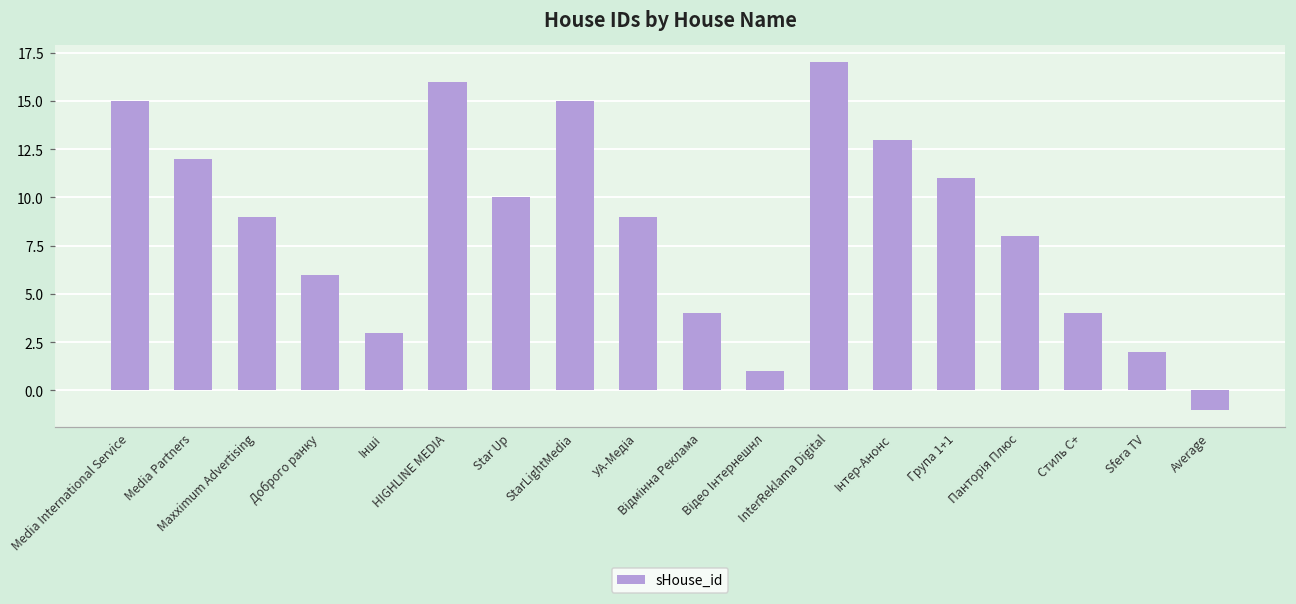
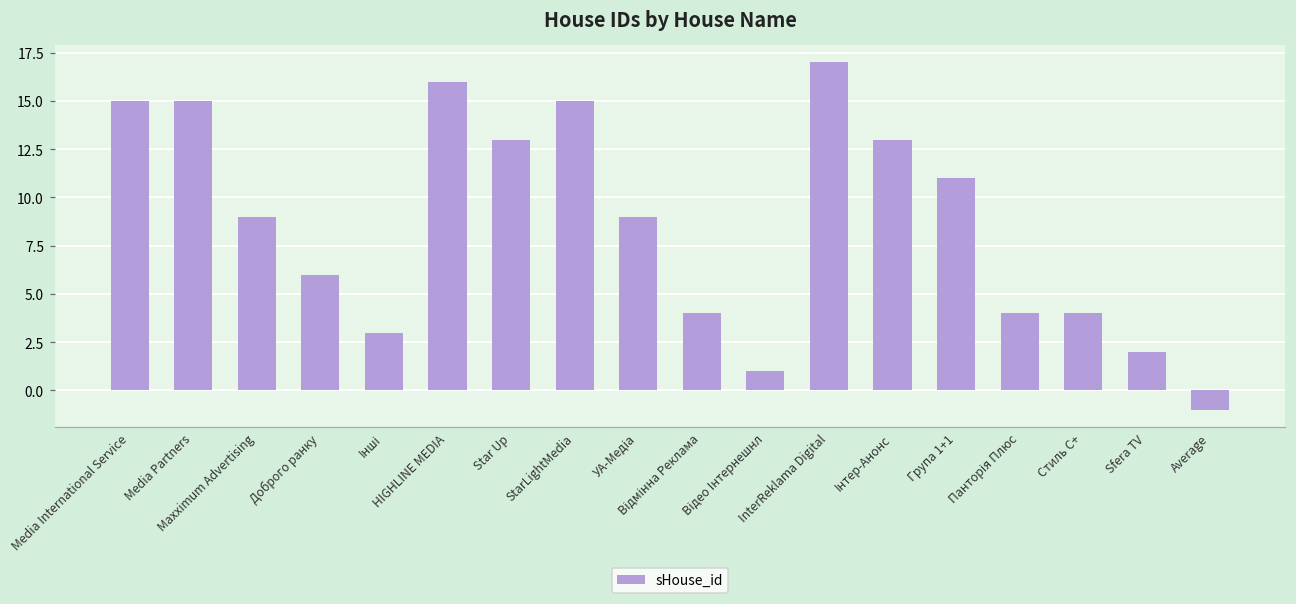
  {
    "Media International Service": 15,
-   "Media Partners": 12,
+   "Media Partners": 15,
    "Maxximum Advertising": 9,
    "Доброго ранку": 6,
    "Інші": 3,
    "HIGHLINE MEDIA": 16,
-   "Star Up": 10,
+   "Star Up": 13,
    "StarLightMedia": 15,
    "УА-Медіа": 9,
    "Відмінна Реклама": 4,
    "Відео Інтернешнл": 1,
    "InterReklama Digital": 17,
    "Інтер-Анонс": 13,
    "Група 1+1": 11,
-   "Панторія Плюс": 8,
+   "Панторія Плюс": 4,
    "Стиль С+": 4,
    "Sfera TV": 2,
    "Average": -1
  }
